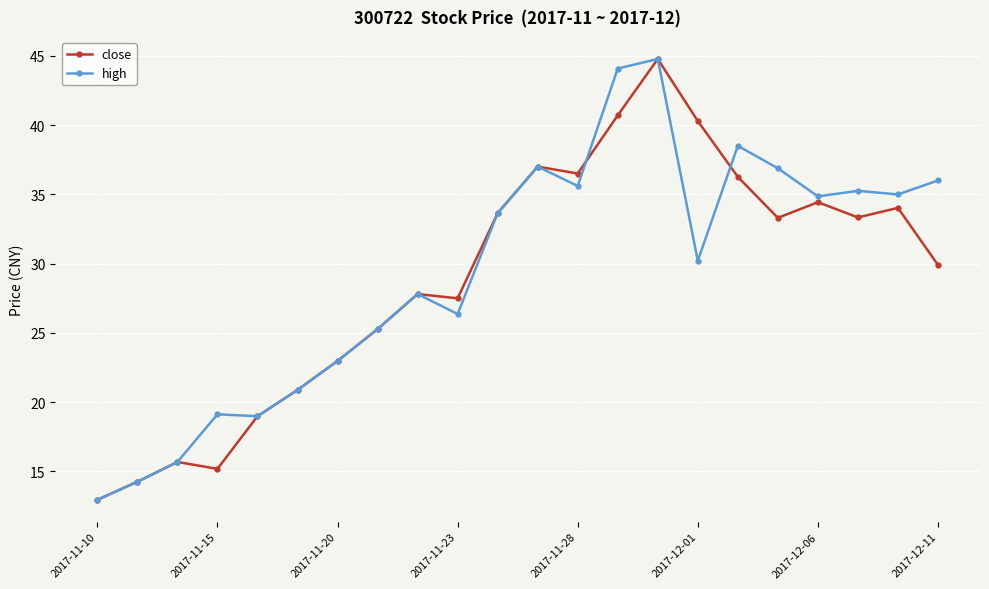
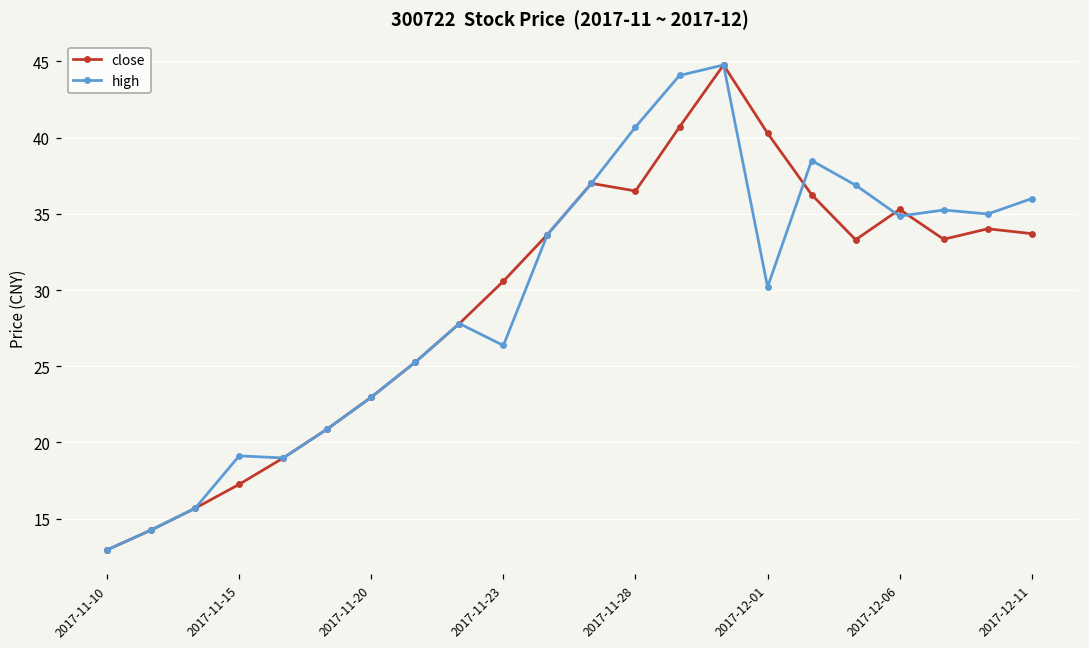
  {
    "close": {
-     "2017-11-15": 15.2,
-     "2017-11-23": 27.5,
+     "2017-11-15": 17.3,
+     "2017-11-23": 30.6,
      "2017-11-28": 36.5,
      "2017-12-01": 40.3,
-     "2017-12-06": 34.4,
-     "2017-12-11": 29.9
+     "2017-12-06": 35.3,
+     "2017-12-11": 33.7
    },
    "high": {
      "2017-11-15": 19.1,
      "2017-11-23": 26.4,
-     "2017-11-28": 35.6,
+     "2017-11-28": 40.7,
      "2017-12-01": 30.2,
      "2017-12-06": 34.9,
      "2017-12-11": 36.0
    }
  }
